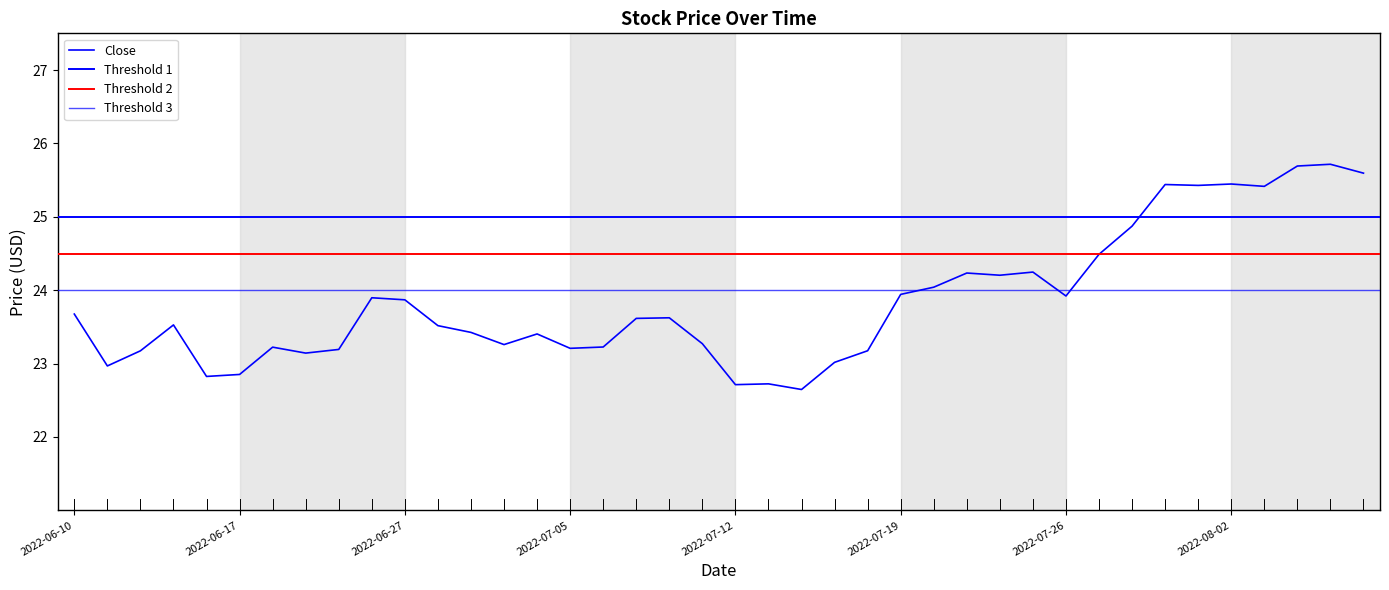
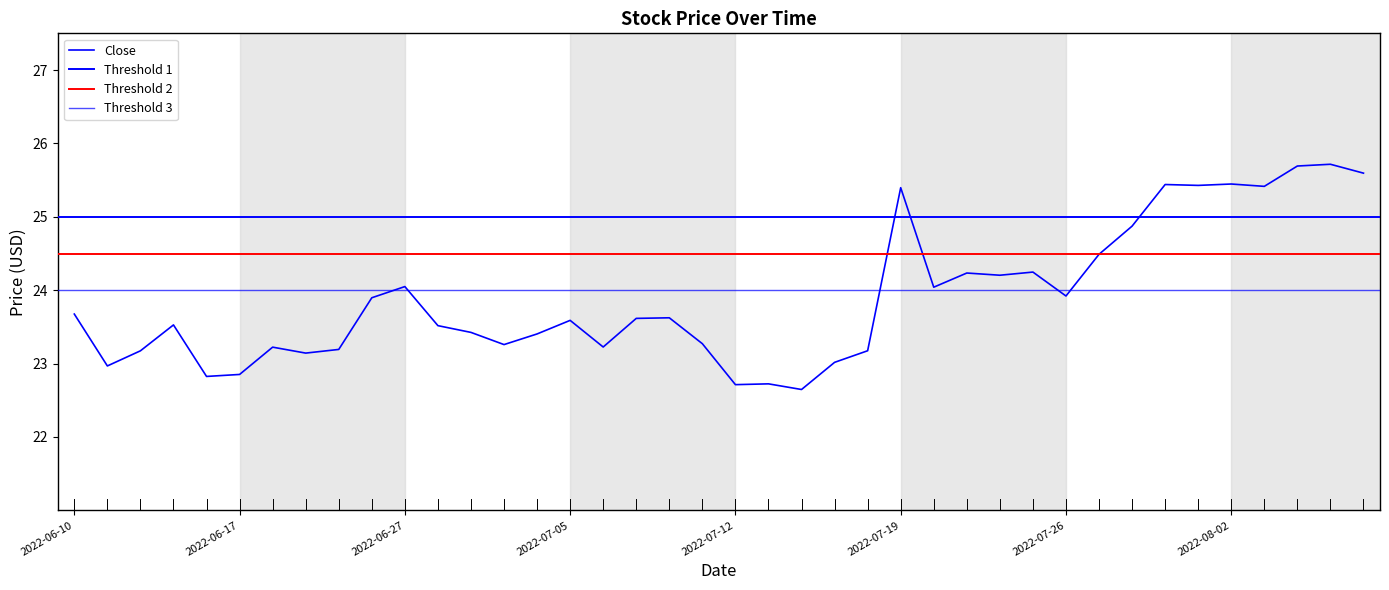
  {
    "Close": {
      "2022-06-10": 23.7,
      "2022-06-17": 22.9,
-     "2022-06-27": 23.9,
-     "2022-07-05": 23.2,
+     "2022-06-27": 24.0,
+     "2022-07-05": 23.6,
      "2022-07-12": 22.7,
-     "2022-07-19": 23.9,
+     "2022-07-19": 25.4,
      "2022-07-26": 23.9,
      "2022-08-02": 25.4
    }
  }
